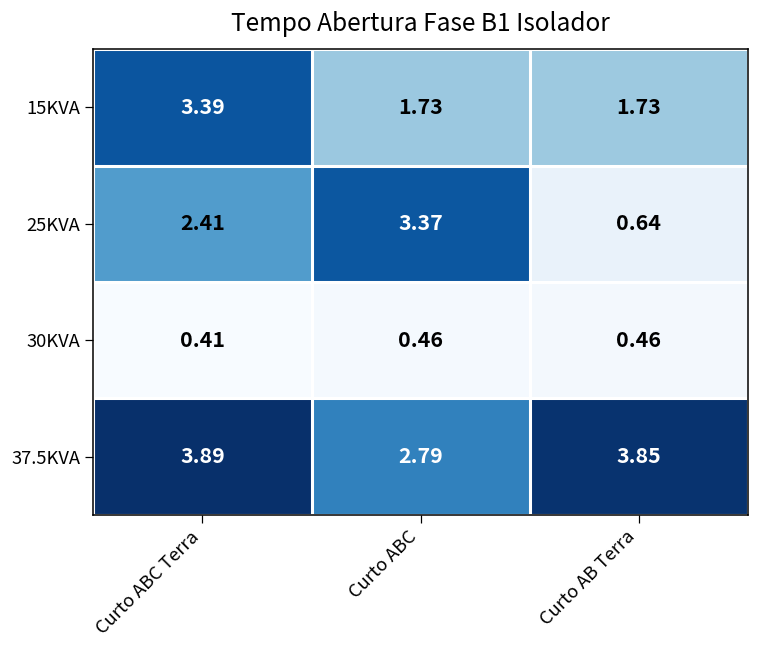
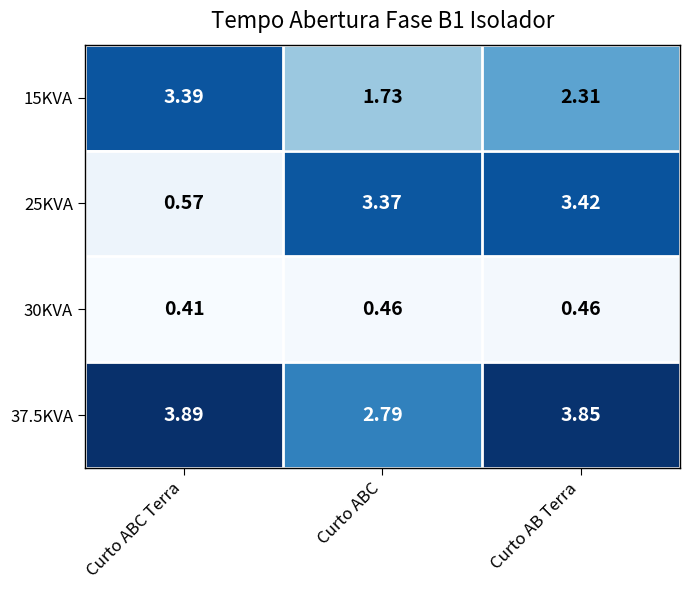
  {
    "15KVA": {
      "Curto ABC Terra": 3.39,
      "Curto ABC": 1.73,
-     "Curto AB Terra": 1.73
+     "Curto AB Terra": 2.31
    },
    "25KVA": {
-     "Curto ABC Terra": 2.41,
+     "Curto ABC Terra": 0.57,
      "Curto ABC": 3.37,
-     "Curto AB Terra": 0.64
+     "Curto AB Terra": 3.42
    },
    "30KVA": {
      "Curto ABC Terra": 0.41,
      "Curto ABC": 0.46,
      "Curto AB Terra": 0.46
    },
    "37.5KVA": {
      "Curto ABC Terra": 3.89,
      "Curto ABC": 2.79,
      "Curto AB Terra": 3.85
    }
  }
